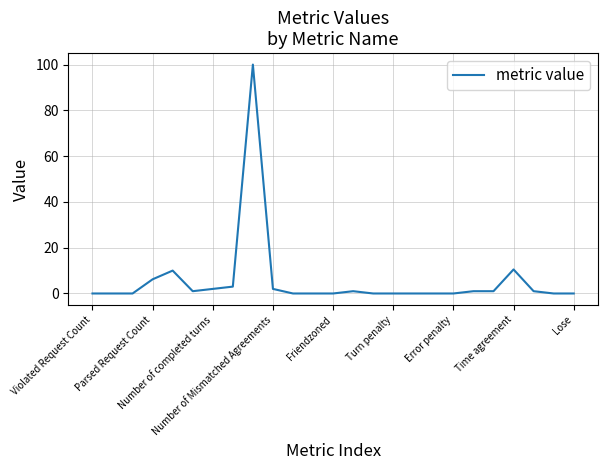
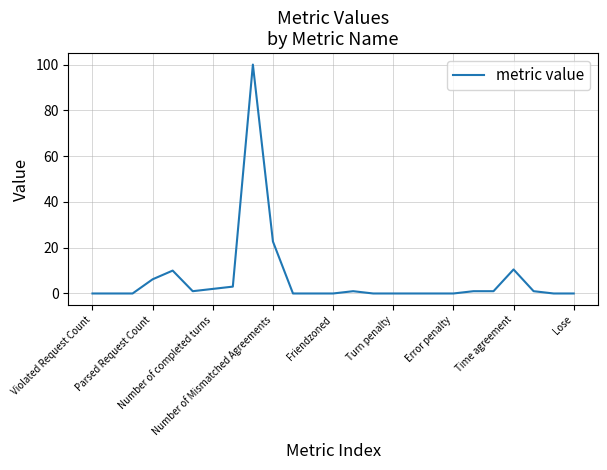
  {
    "Violated Request Count": 0,
    "Parsed Request Count": 6,
    "Number of completed turns": 2,
-   "Number of Mismatched Agreements": 2,
+   "Number of Mismatched Agreements": 23,
    "Friendzoned": 0,
    "Turn penalty": 0,
    "Error penalty": 0,
    "Time agreement": 11,
    "Lose": 0
  }
